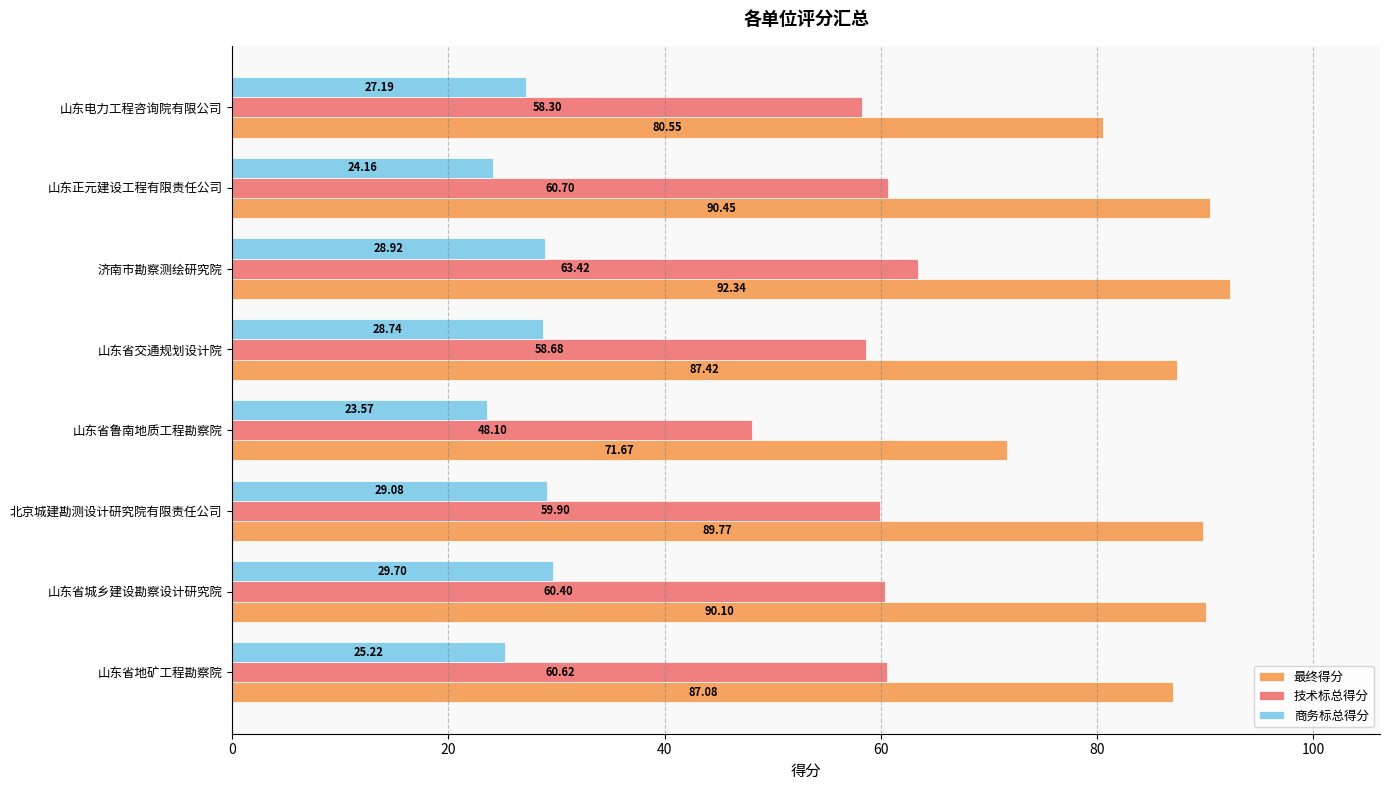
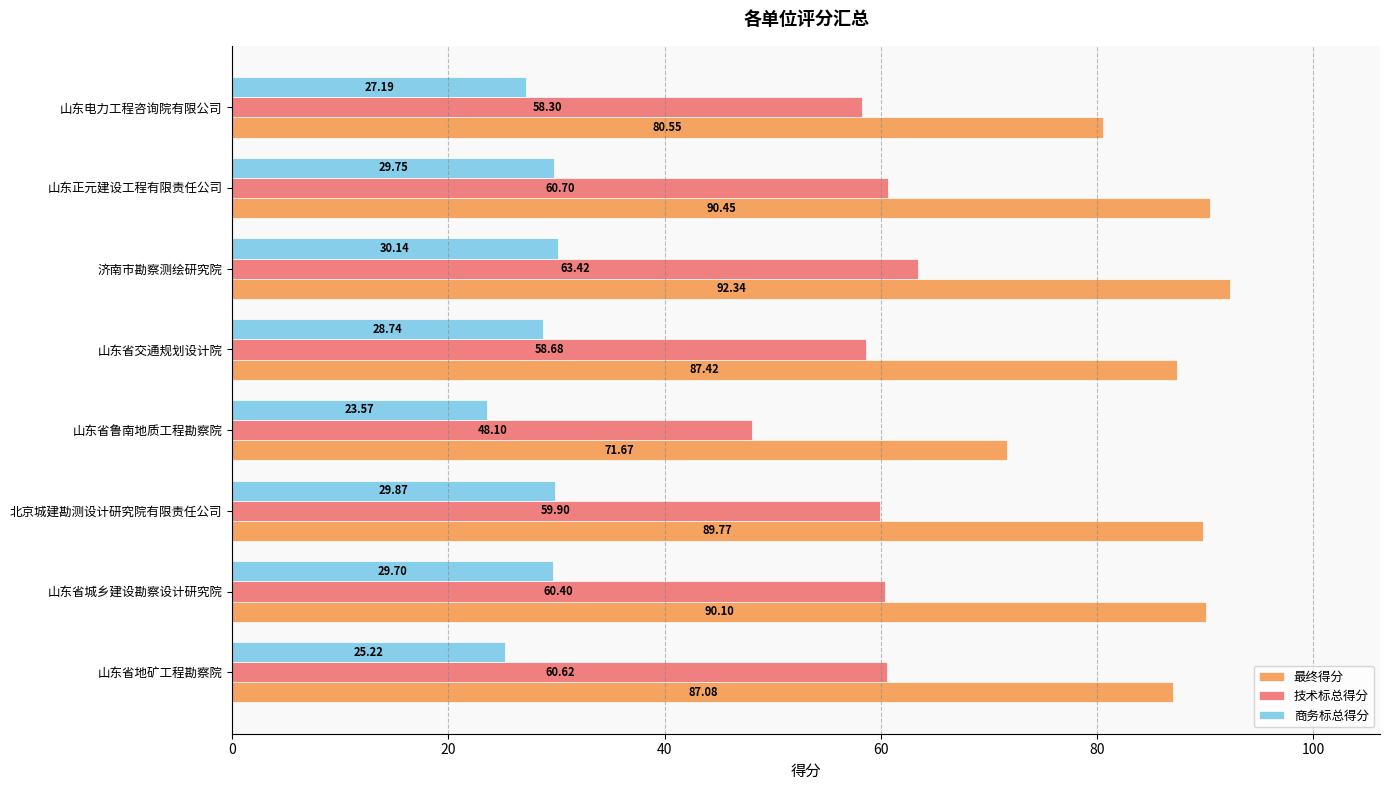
  {
    "商务标总得分": {
      "山东电力工程咨询院有限公司": 27.19,
-     "山东正元建设工程有限责任公司": 24.16,
-     "济南市勘察测绘研究院": 28.92,
+     "山东正元建设工程有限责任公司": 29.75,
+     "济南市勘察测绘研究院": 30.14,
      "山东省交通规划设计院": 28.74,
      "山东省鲁南地质工程勘察院": 23.57,
-     "北京城建勘测设计研究院有限责任公司": 29.08,
+     "北京城建勘测设计研究院有限责任公司": 29.87,
      "山东省城乡建设勘察设计研究院": 29.70,
      "山东省地矿工程勘察院": 25.22
    }
  }
